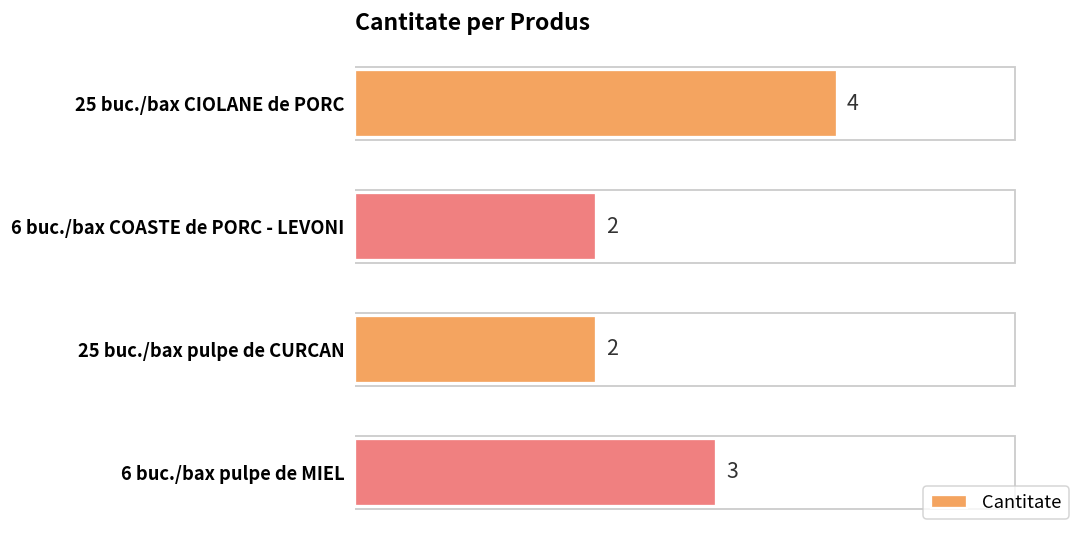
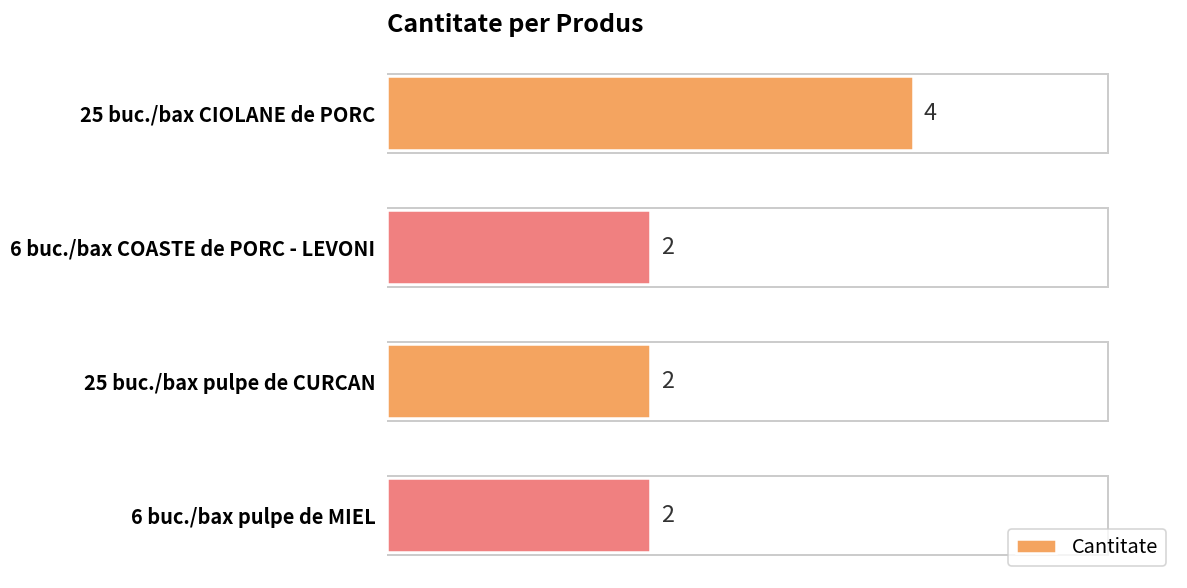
  {
    "25 buc./bax CIOLANE de PORC": 4,
    "6 buc./bax COASTE de PORC - LEVONI": 2,
    "25 buc./bax pulpe de CURCAN": 2,
-   "6 buc./bax pulpe de MIEL": 3
+   "6 buc./bax pulpe de MIEL": 2
  }
